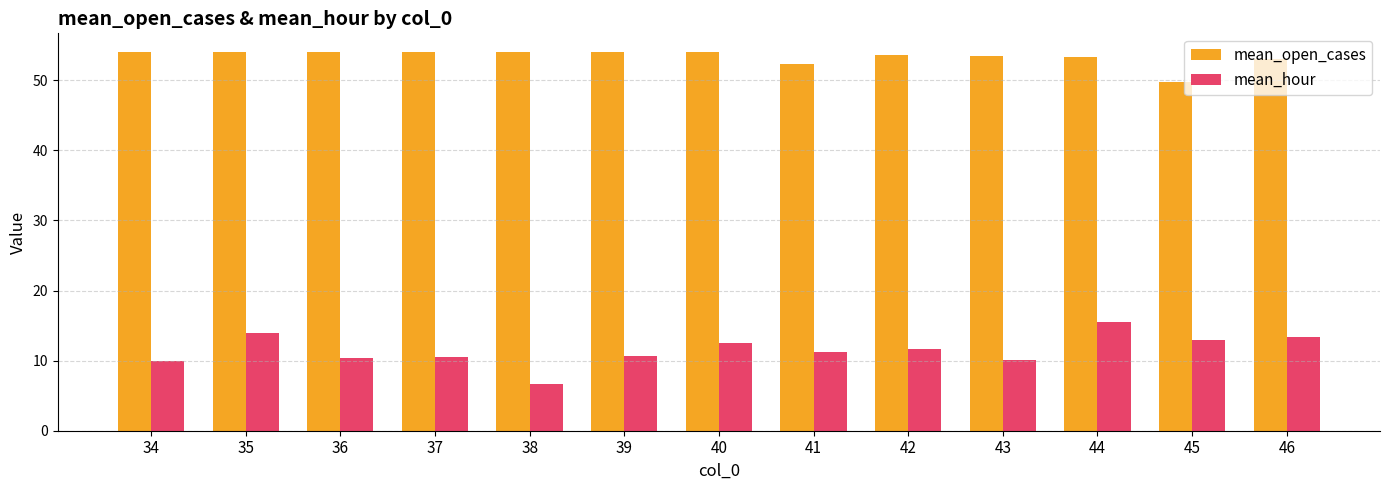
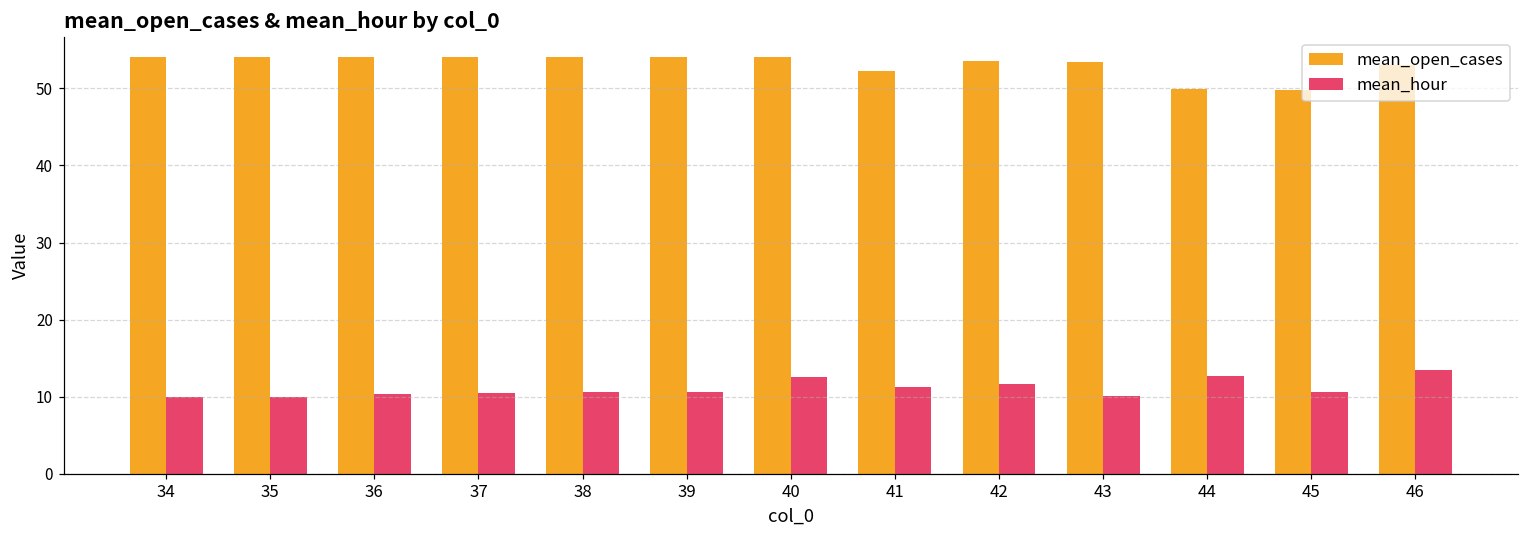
  {
    "mean_open_cases": {
      "34": 54,
      "35": 54,
      "36": 54,
      "37": 54,
      "38": 54,
      "39": 54,
      "40": 54,
      "41": 52,
      "42": 54,
      "43": 53,
-     "44": 53,
+     "44": 50,
      "45": 50
    },
    "mean_hour": {
      "34": 10,
-     "35": 14,
+     "35": 10,
      "36": 10,
      "37": 11,
-     "38": 7,
+     "38": 11,
      "39": 11,
      "40": 13,
      "41": 11,
      "42": 12,
      "43": 10,
-     "44": 15,
-     "45": 13,
+     "44": 13,
+     "45": 11,
      "46": 13
    }
  }
